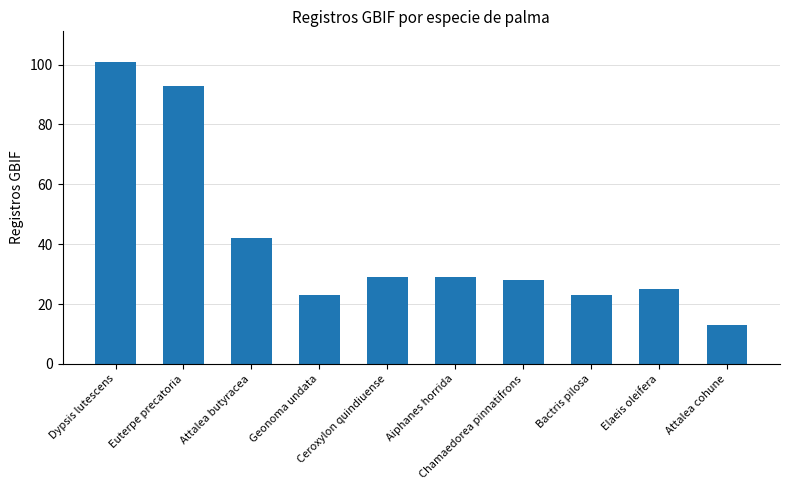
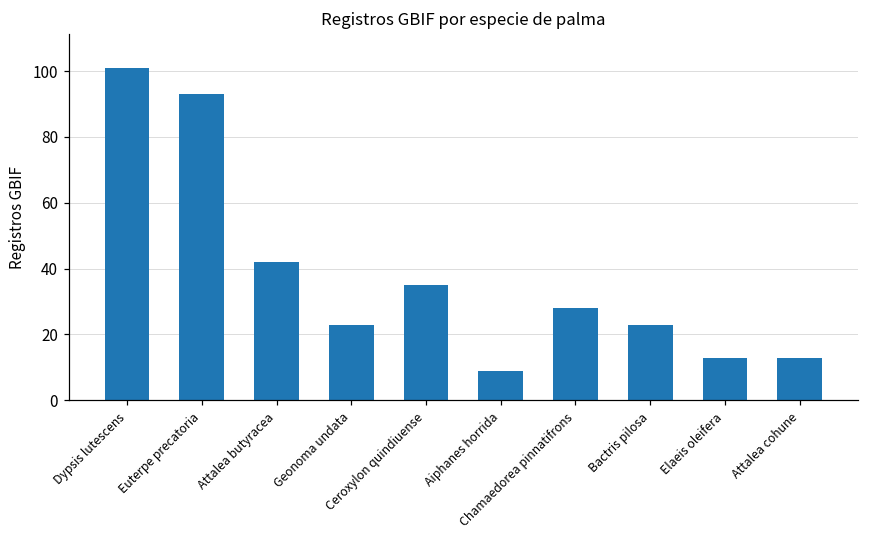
  {
    "Dypsis lutescens": 101,
    "Euterpe precatoria": 93,
    "Attalea butyracea": 42,
    "Geonoma undata": 23,
-   "Ceroxylon quindiuense": 29,
-   "Aiphanes horrida": 29,
+   "Ceroxylon quindiuense": 35,
+   "Aiphanes horrida": 9,
    "Chamaedorea pinnatifrons": 28,
    "Bactris pilosa": 23,
-   "Elaeis oleifera": 25,
+   "Elaeis oleifera": 13,
    "Attalea cohune": 13
  }
